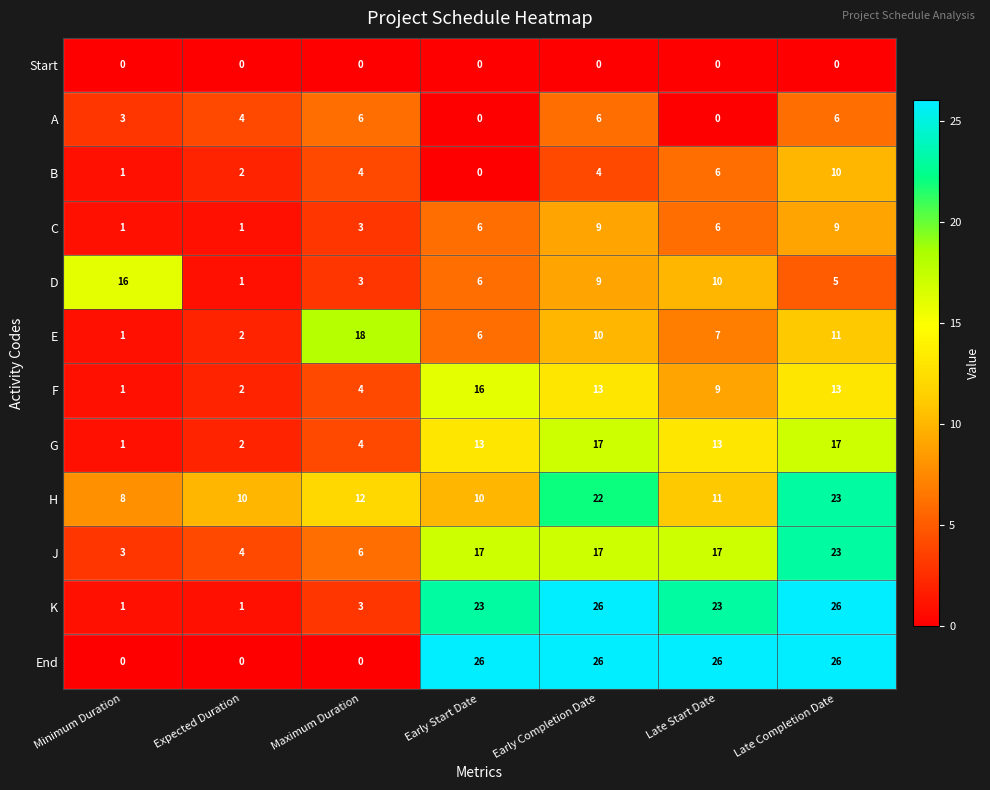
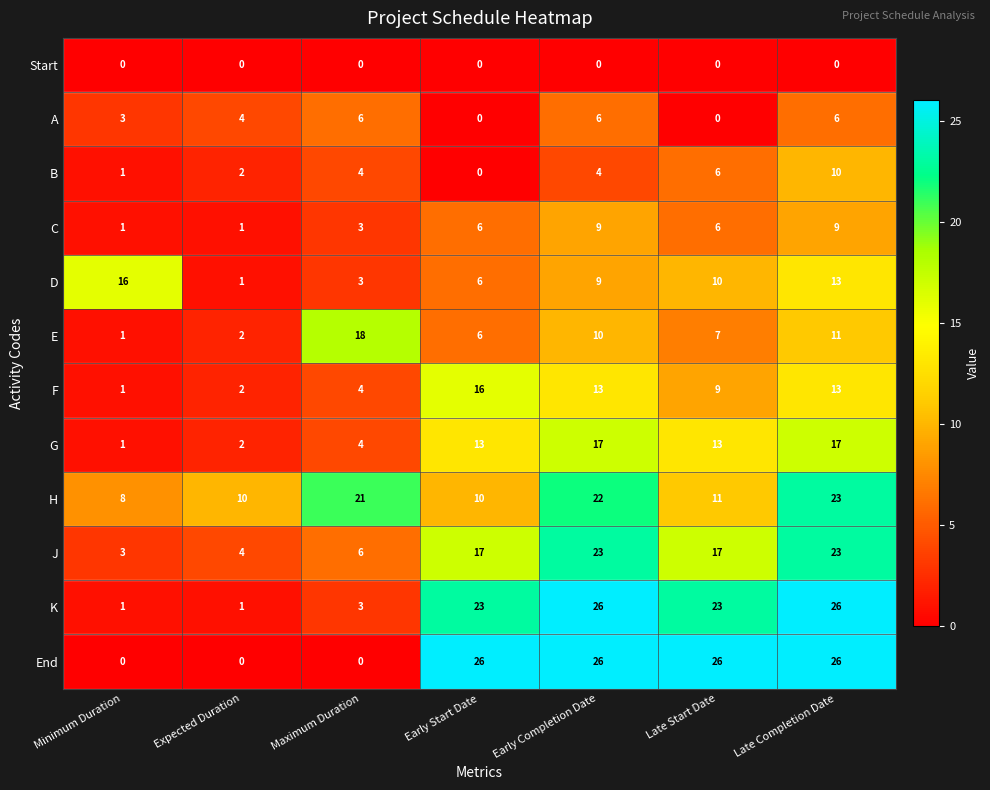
  {
    "Start": {
      "Minimum Duration": 0,
      "Expected Duration": 0,
      "Maximum Duration": 0,
      "Early Start Date": 0,
      "Early Completion Date": 0,
      "Late Start Date": 0,
      "Late Completion Date": 0
    },
    "A": {
      "Minimum Duration": 3,
      "Expected Duration": 4,
      "Maximum Duration": 6,
      "Early Start Date": 0,
      "Early Completion Date": 6,
      "Late Start Date": 0,
      "Late Completion Date": 6
    },
    "B": {
      "Minimum Duration": 1,
      "Expected Duration": 2,
      "Maximum Duration": 4,
      "Early Start Date": 0,
      "Early Completion Date": 4,
      "Late Start Date": 6,
      "Late Completion Date": 10
    },
    "C": {
      "Minimum Duration": 1,
      "Expected Duration": 1,
      "Maximum Duration": 3,
      "Early Start Date": 6,
      "Early Completion Date": 9,
      "Late Start Date": 6,
      "Late Completion Date": 9
    },
    "D": {
      "Minimum Duration": 16,
      "Expected Duration": 1,
      "Maximum Duration": 3,
      "Early Start Date": 6,
      "Early Completion Date": 9,
      "Late Start Date": 10,
-     "Late Completion Date": 5
+     "Late Completion Date": 13
    },
    "E": {
      "Minimum Duration": 1,
      "Expected Duration": 2,
      "Maximum Duration": 18,
      "Early Start Date": 6,
      "Early Completion Date": 10,
      "Late Start Date": 7,
      "Late Completion Date": 11
    },
    "F": {
      "Minimum Duration": 1,
      "Expected Duration": 2,
      "Maximum Duration": 4,
      "Early Start Date": 16,
      "Early Completion Date": 13,
      "Late Start Date": 9,
      "Late Completion Date": 13
    },
    "G": {
      "Minimum Duration": 1,
      "Expected Duration": 2,
      "Maximum Duration": 4,
      "Early Start Date": 13,
      "Early Completion Date": 17,
      "Late Start Date": 13,
      "Late Completion Date": 17
    },
    "H": {
      "Minimum Duration": 8,
      "Expected Duration": 10,
-     "Maximum Duration": 12,
+     "Maximum Duration": 21,
      "Early Start Date": 10,
      "Early Completion Date": 22,
      "Late Start Date": 11,
      "Late Completion Date": 23
    },
    "J": {
      "Minimum Duration": 3,
      "Expected Duration": 4,
      "Maximum Duration": 6,
      "Early Start Date": 17,
-     "Early Completion Date": 17,
+     "Early Completion Date": 23,
      "Late Start Date": 17,
      "Late Completion Date": 23
    },
    "K": {
      "Minimum Duration": 1,
      "Expected Duration": 1,
      "Maximum Duration": 3,
      "Early Start Date": 23,
      "Early Completion Date": 26,
      "Late Start Date": 23,
      "Late Completion Date": 26
    },
    "End": {
      "Minimum Duration": 0,
      "Expected Duration": 0,
      "Maximum Duration": 0,
      "Early Start Date": 26,
      "Early Completion Date": 26,
      "Late Start Date": 26,
      "Late Completion Date": 26
    }
  }
